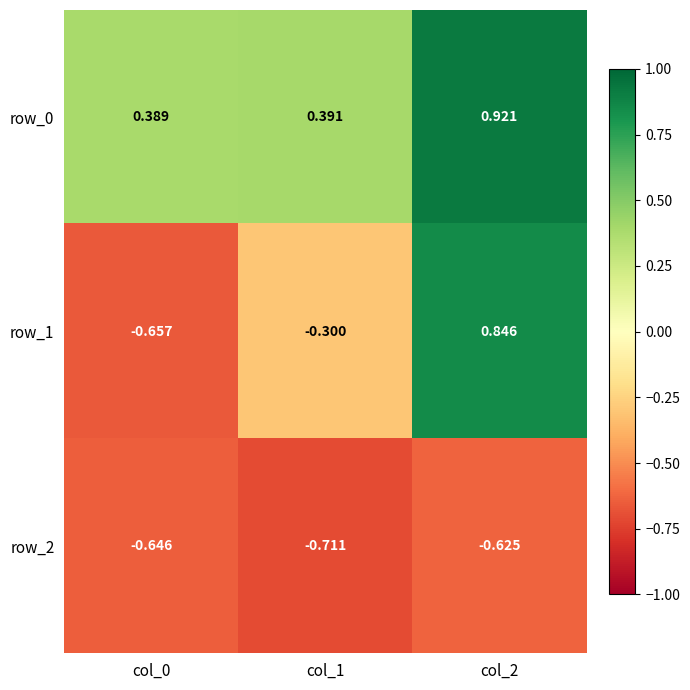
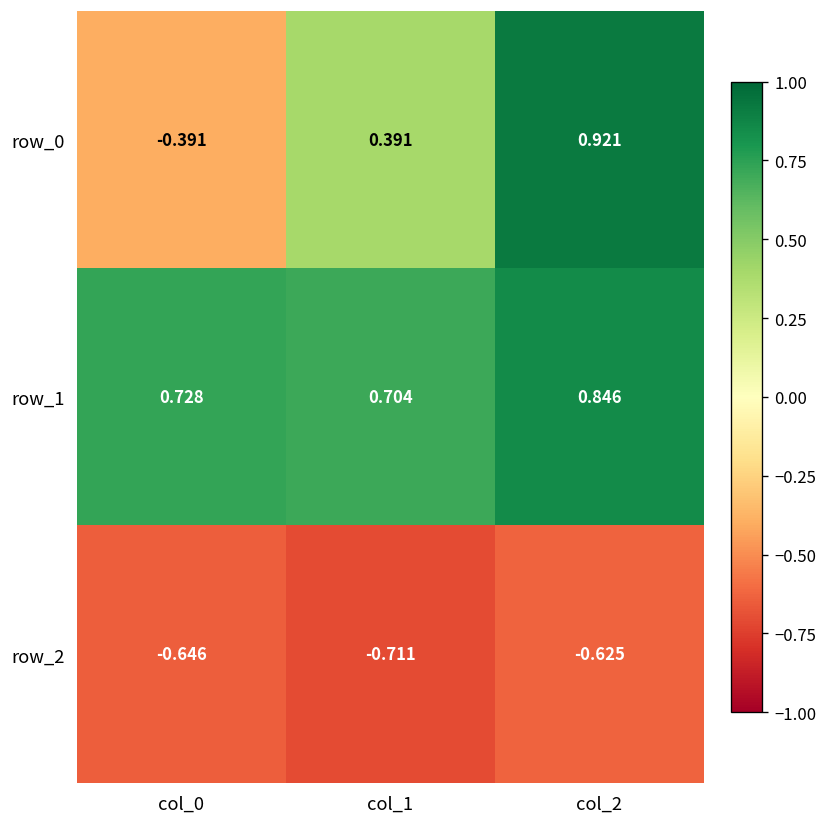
  {
    "row_0": {
-     "col_0": 0.389,
+     "col_0": -0.391,
      "col_1": 0.391,
      "col_2": 0.921
    },
    "row_1": {
-     "col_0": -0.657,
-     "col_1": -0.300,
+     "col_0": 0.728,
+     "col_1": 0.704,
      "col_2": 0.846
    },
    "row_2": {
      "col_0": -0.646,
      "col_1": -0.711,
      "col_2": -0.625
    }
  }
